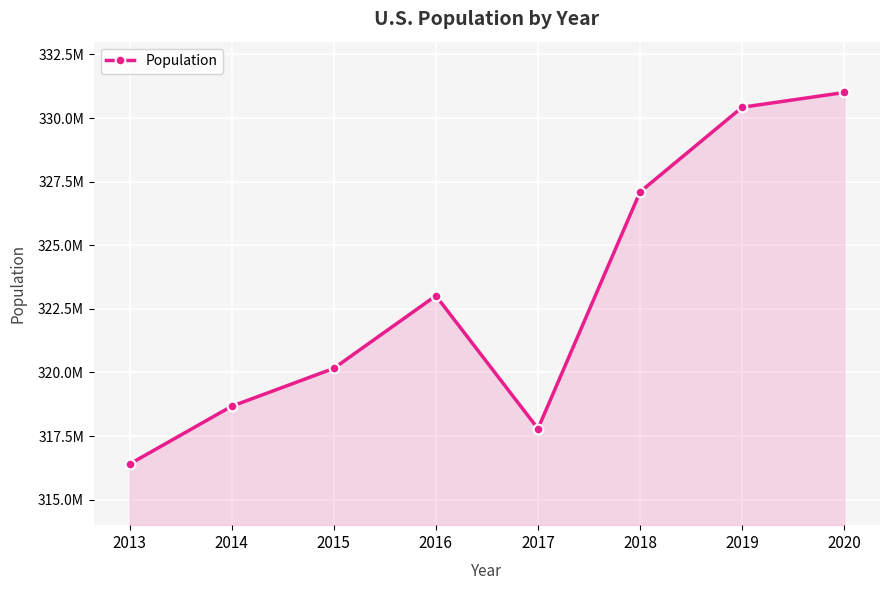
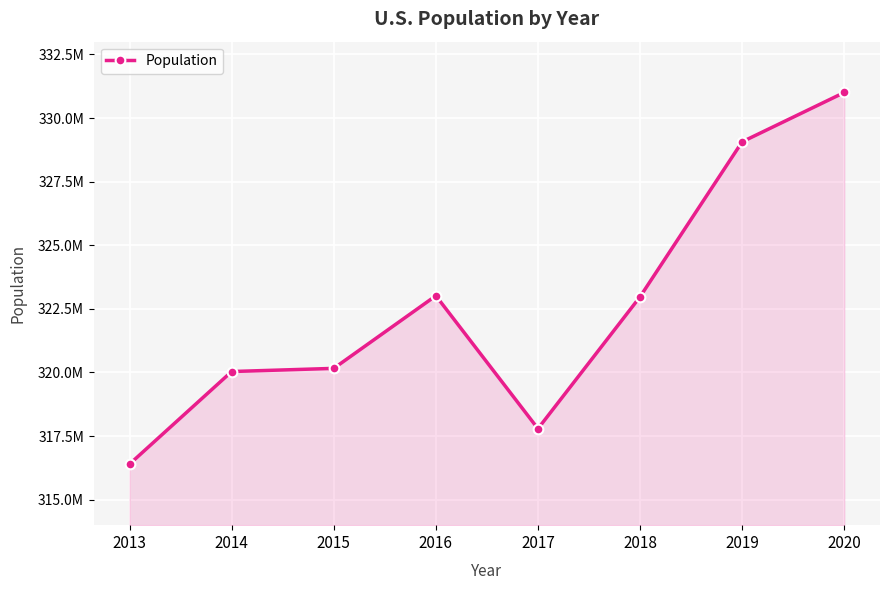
  {
    "2013": 316400000,
-   "2014": 318700000,
+   "2014": 320000000,
    "2015": 320200000,
    "2016": 323000000,
    "2017": 317800000,
-   "2018": 327100000,
-   "2019": 330400000,
+   "2018": 323000000,
+   "2019": 329100000,
    "2020": 331000000
  }
